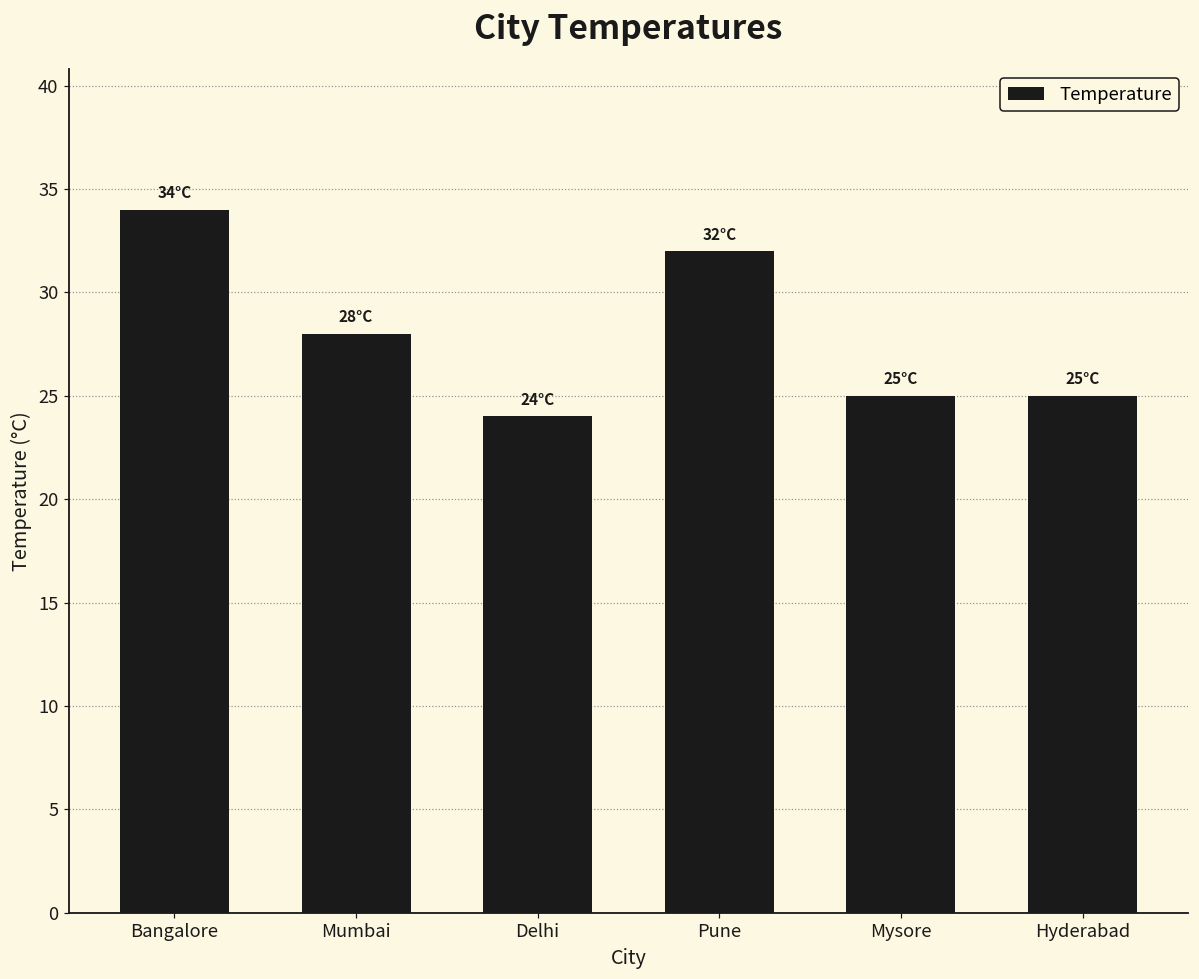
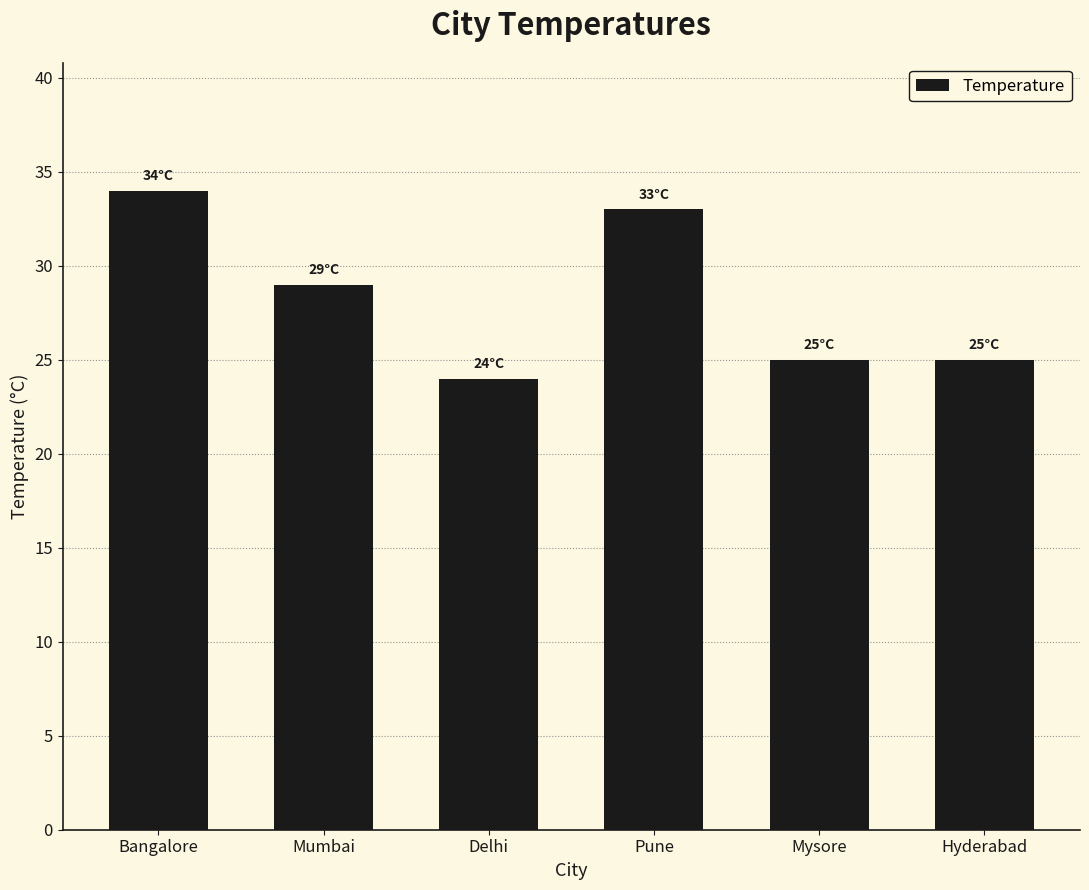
  {
    "Bangalore": "34°C",
-   "Mumbai": "28°C",
+   "Mumbai": "29°C",
    "Delhi": "24°C",
-   "Pune": "32°C",
+   "Pune": "33°C",
    "Mysore": "25°C",
    "Hyderabad": "25°C"
  }
